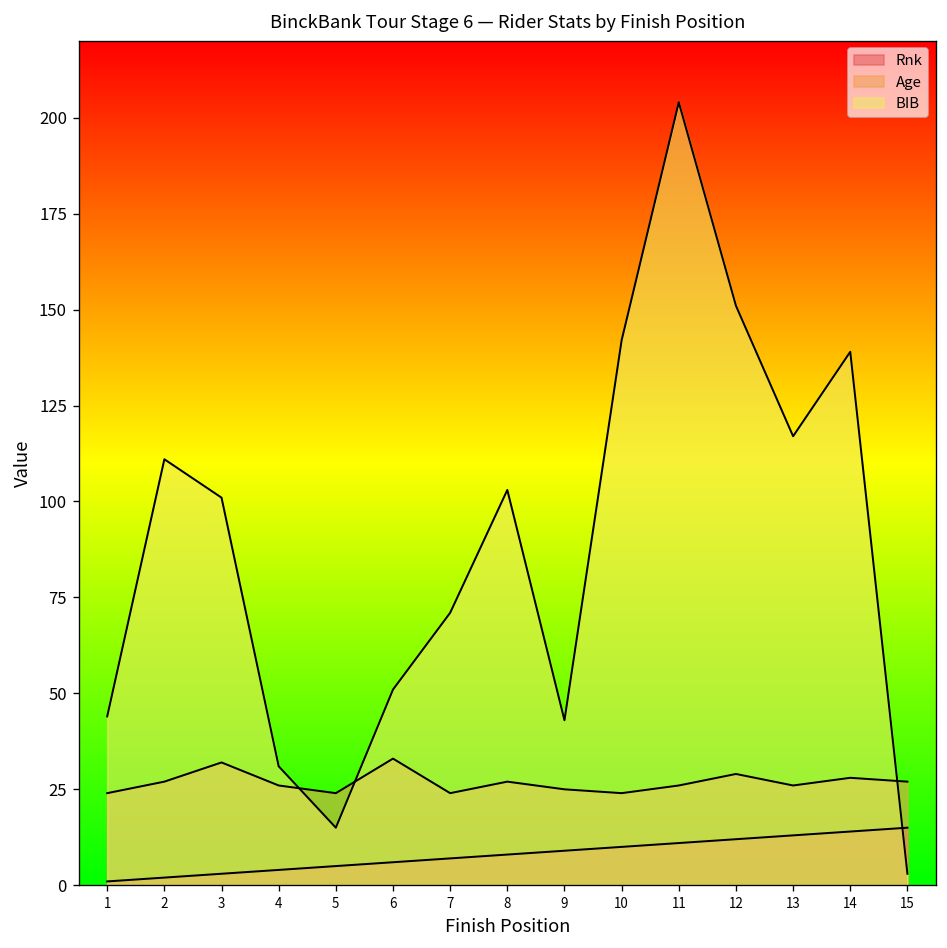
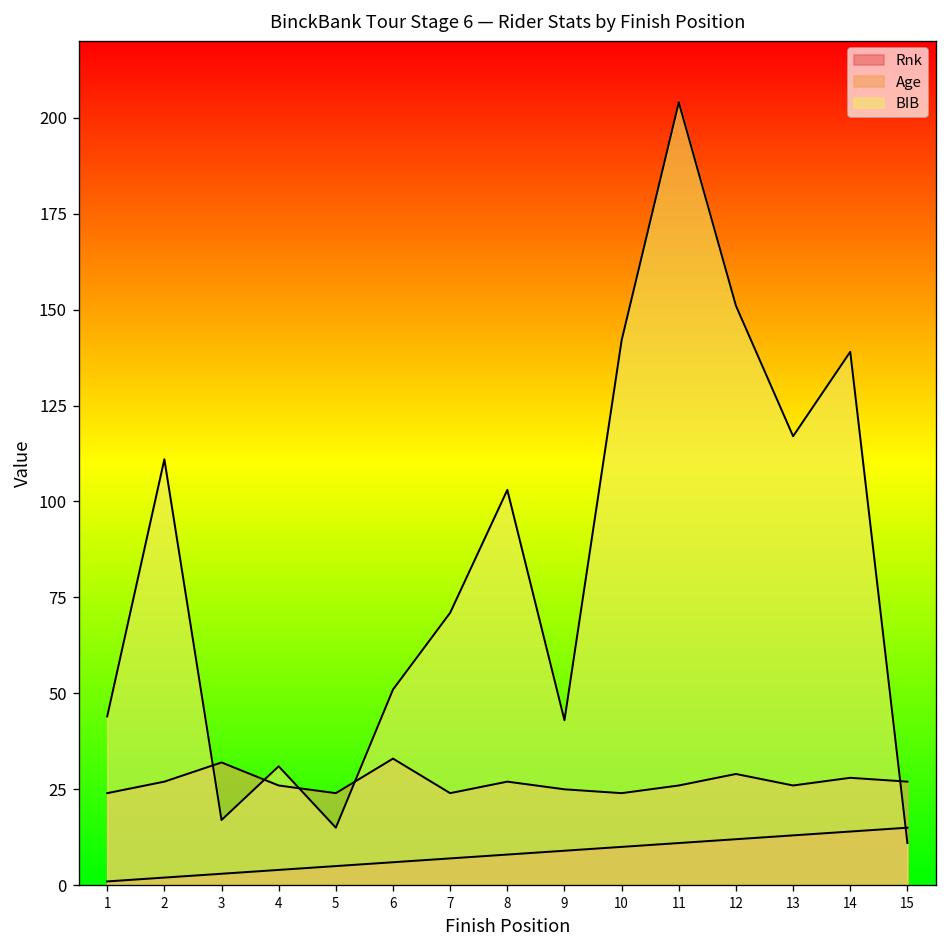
  {
    "BIB": {
      "1": 44,
      "2": 111,
-     "3": 101,
+     "3": 17,
      "4": 31,
      "5": 15,
      "6": 51,
      "7": 71,
      "8": 103,
      "9": 43,
      "10": 142,
      "11": 204,
      "12": 151,
      "13": 117,
      "14": 139,
-     "15": 3
+     "15": 11
    }
  }
